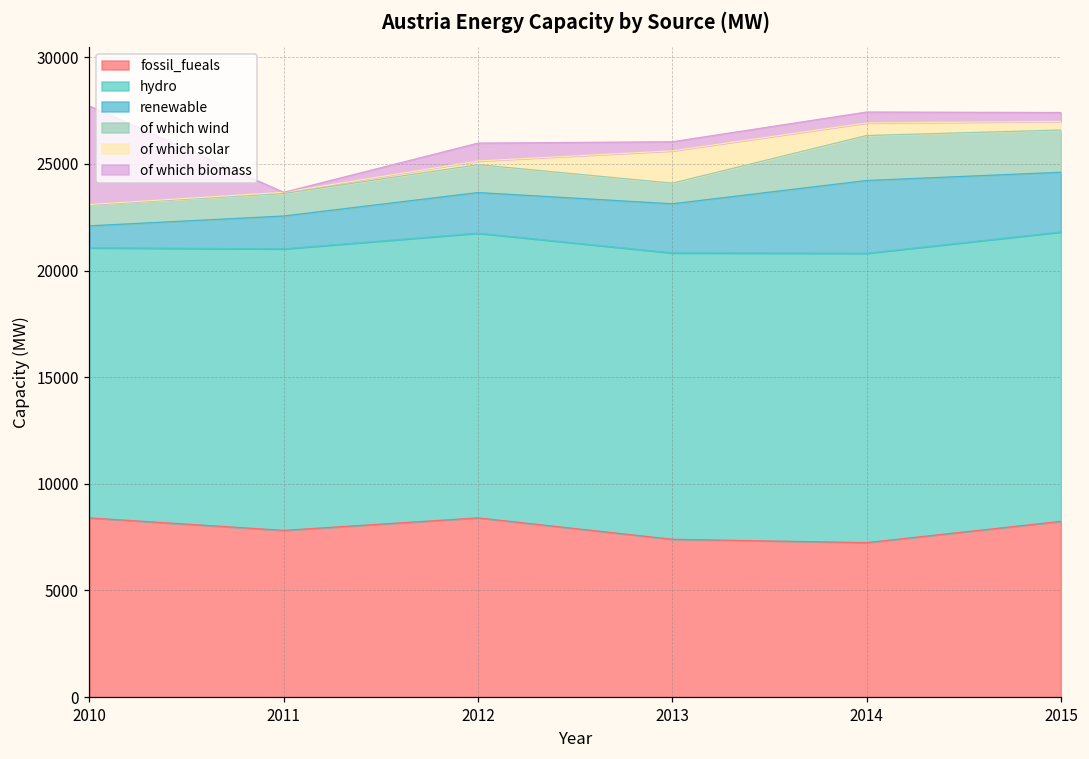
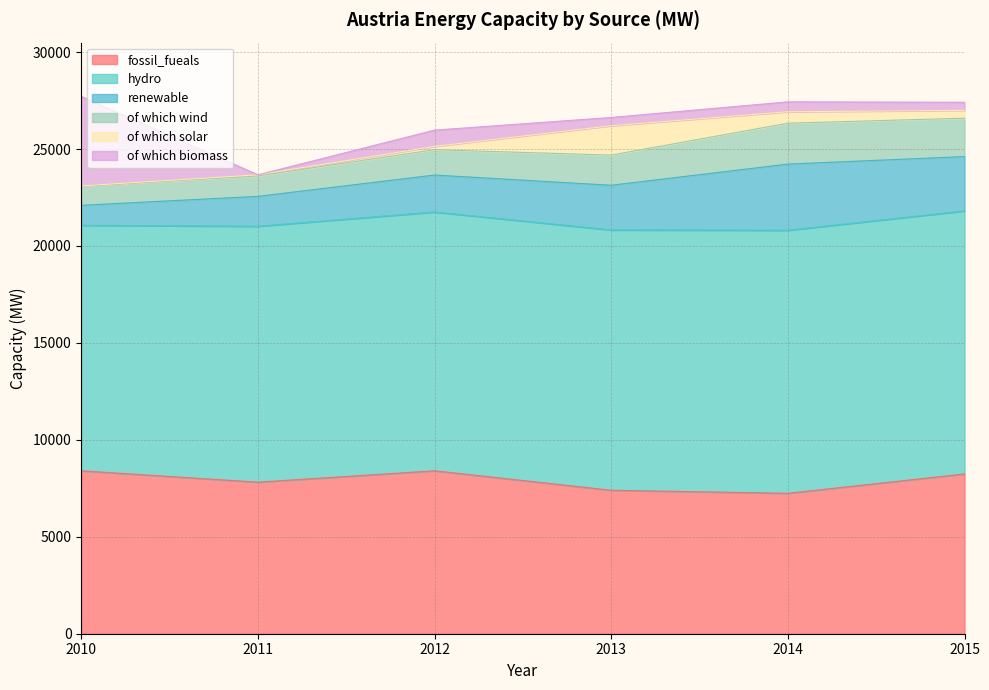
  {
    "fossil_fueals": {
      "2010": 8400,
      "2011": 7800,
      "2012": 8400,
      "2013": 7400,
      "2014": 7200,
      "2015": 8200
    },
    "of which wind": {
      "2012": 1300,
-     "2013": 1000,
+     "2013": 1600,
      "2014": 2100,
      "2015": 2000
    },
    "of which solar": {
      "2012": 200,
      "2013": 1500,
      "2014": 600,
      "2015": 400
    },
    "of which biomass": {
      "2010": 4600,
      "2012": 800,
      "2013": 400,
      "2014": 500,
      "2015": 400
    }
  }
